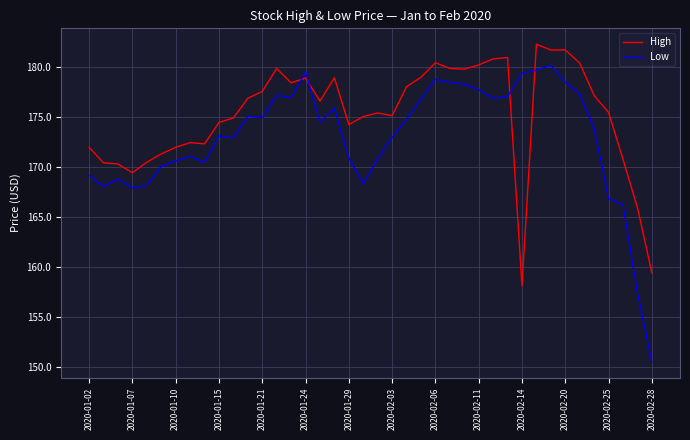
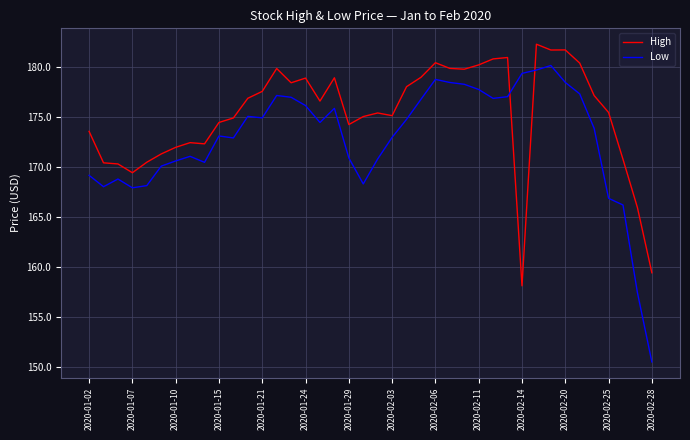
  {
    "High": {
-     "2020-01-02": 172,
+     "2020-01-02": 174,
      "2020-01-07": 169,
      "2020-01-10": 172,
      "2020-01-15": 174,
      "2020-01-21": 178,
      "2020-01-24": 179,
      "2020-01-29": 174,
      "2020-02-03": 175,
      "2020-02-06": 180,
      "2020-02-11": 180,
      "2020-02-14": 158,
      "2020-02-20": 182,
      "2020-02-25": 175,
      "2020-02-28": 159
    },
    "Low": {
      "2020-01-02": 169,
      "2020-01-07": 168,
      "2020-01-10": 171,
      "2020-01-15": 173,
      "2020-01-21": 175,
-     "2020-01-24": 180,
+     "2020-01-24": 176,
      "2020-01-29": 171,
      "2020-02-03": 173,
      "2020-02-06": 179,
      "2020-02-11": 178,
      "2020-02-14": 179,
      "2020-02-20": 179,
      "2020-02-25": 167,
      "2020-02-28": 151
    }
  }
